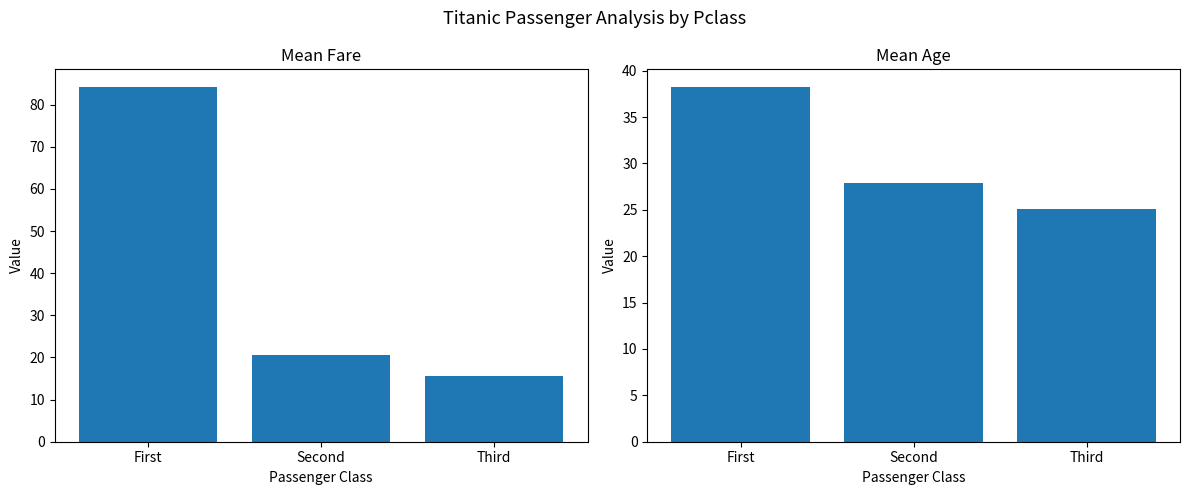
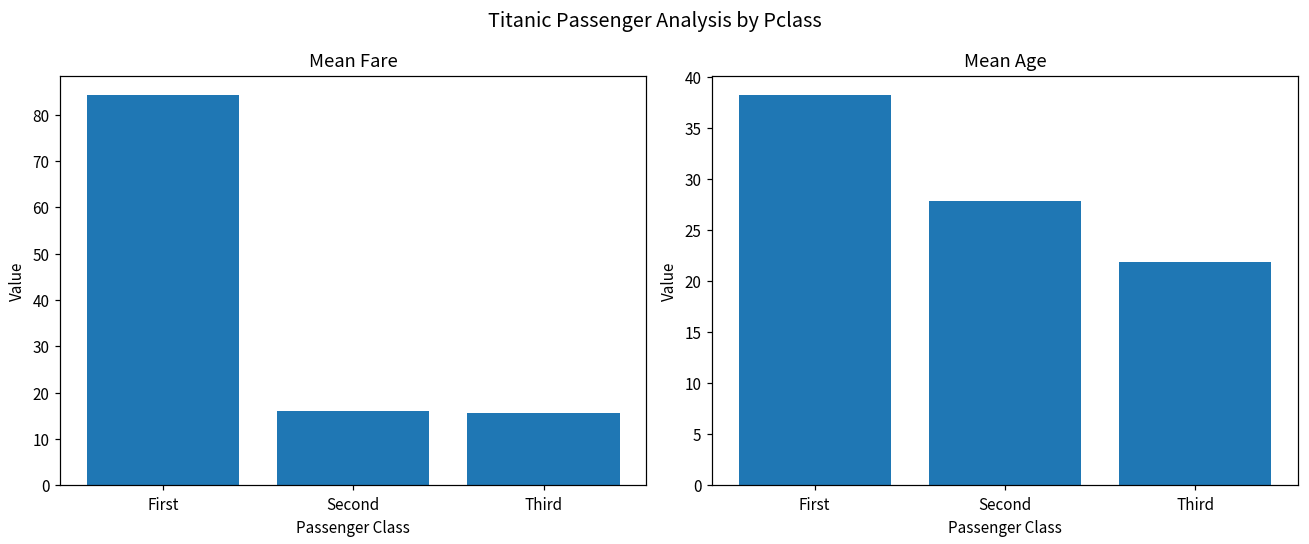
  {
    "Mean Fare": {
      "First": 84,
-     "Second": 21,
+     "Second": 16,
      "Third": 16
    },
    "Mean Age": {
      "First": 38,
      "Second": 28,
-     "Third": 25
+     "Third": 22
    }
  }
